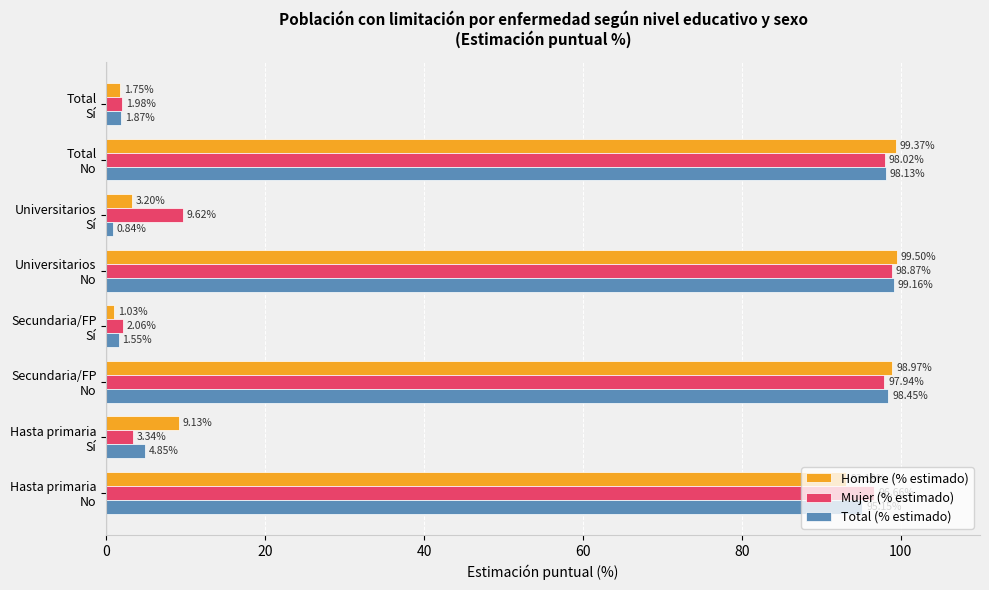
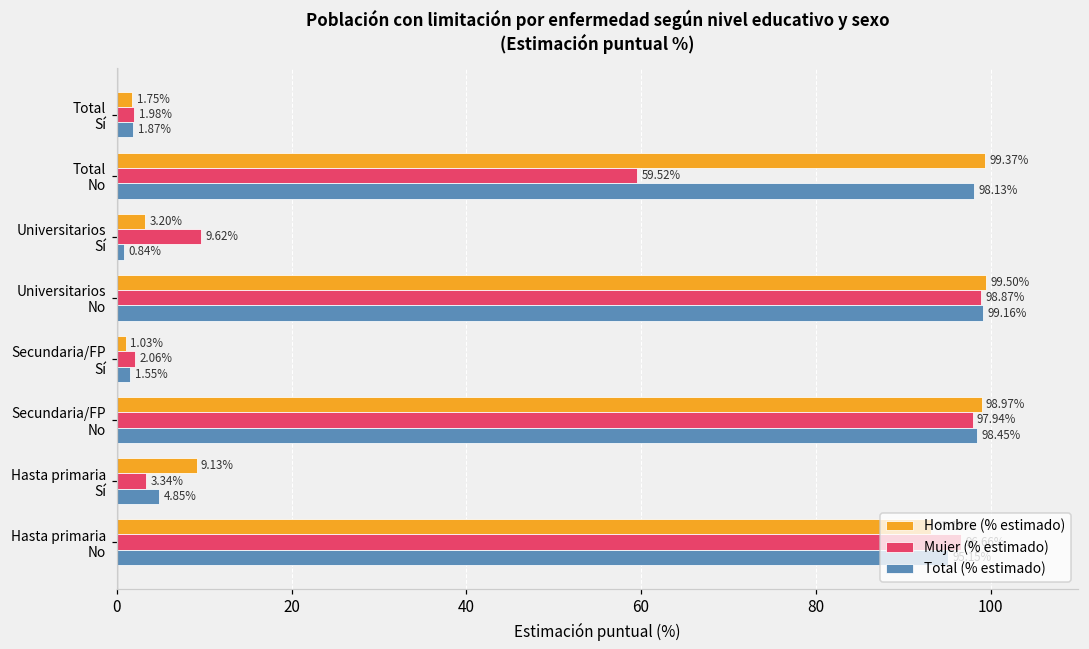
  {
    "Hombre (% estimado)": {
      "Total Sí": "1.75%",
      "Total No": "99.37%",
      "Universitarios Sí": "3.20%",
      "Universitarios No": "99.50%",
      "Secundaria/FP Sí": "1.03%",
      "Secundaria/FP No": "98.97%",
      "Hasta primaria Sí": "9.13%"
    },
    "Mujer (% estimado)": {
      "Total Sí": "1.98%",
-     "Total No": "98.02%",
+     "Total No": "59.52%",
      "Universitarios Sí": "9.62%",
      "Universitarios No": "98.87%",
      "Secundaria/FP Sí": "2.06%",
      "Secundaria/FP No": "97.94%",
      "Hasta primaria Sí": "3.34%"
    },
    "Total (% estimado)": {
      "Total Sí": "1.87%",
      "Total No": "98.13%",
      "Universitarios Sí": "0.84%",
      "Universitarios No": "99.16%",
      "Secundaria/FP Sí": "1.55%",
      "Secundaria/FP No": "98.45%",
      "Hasta primaria Sí": "4.85%"
    }
  }
